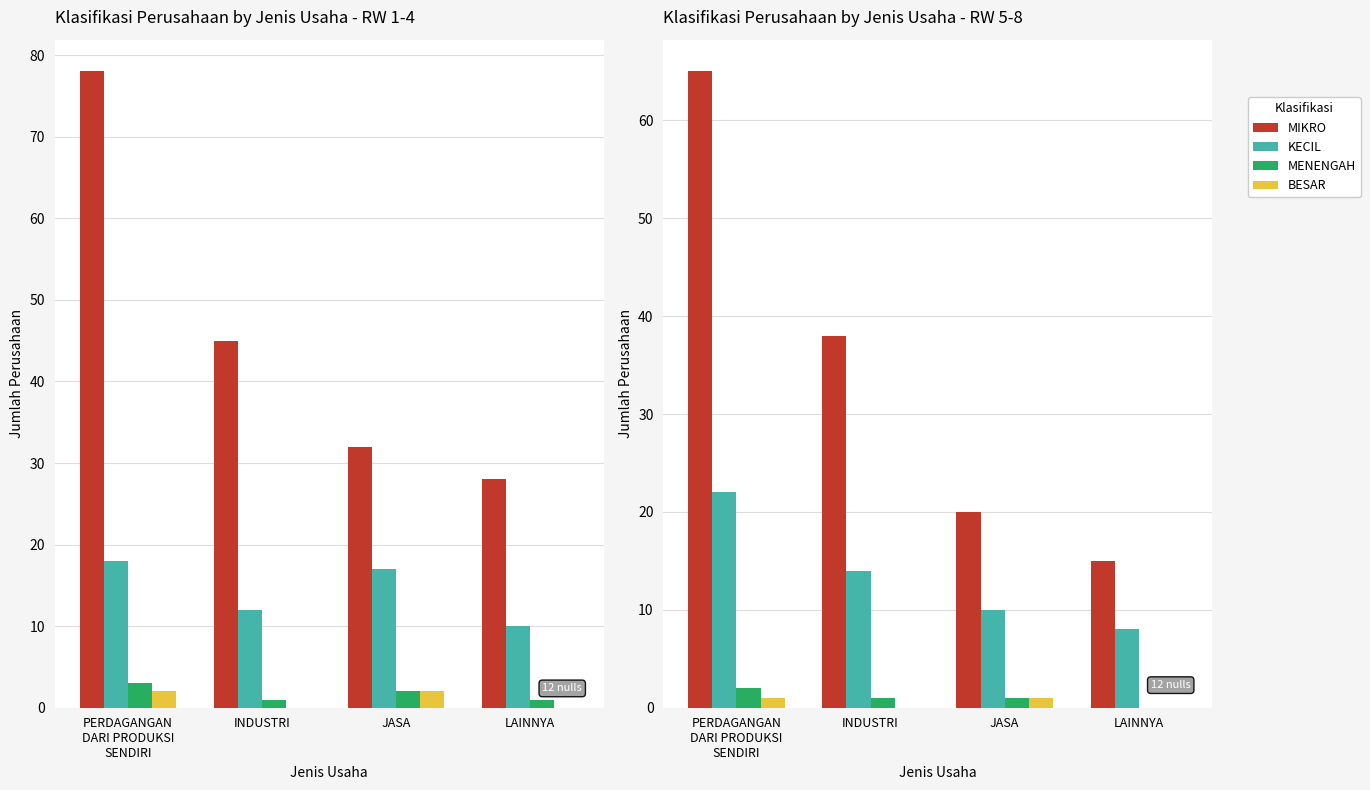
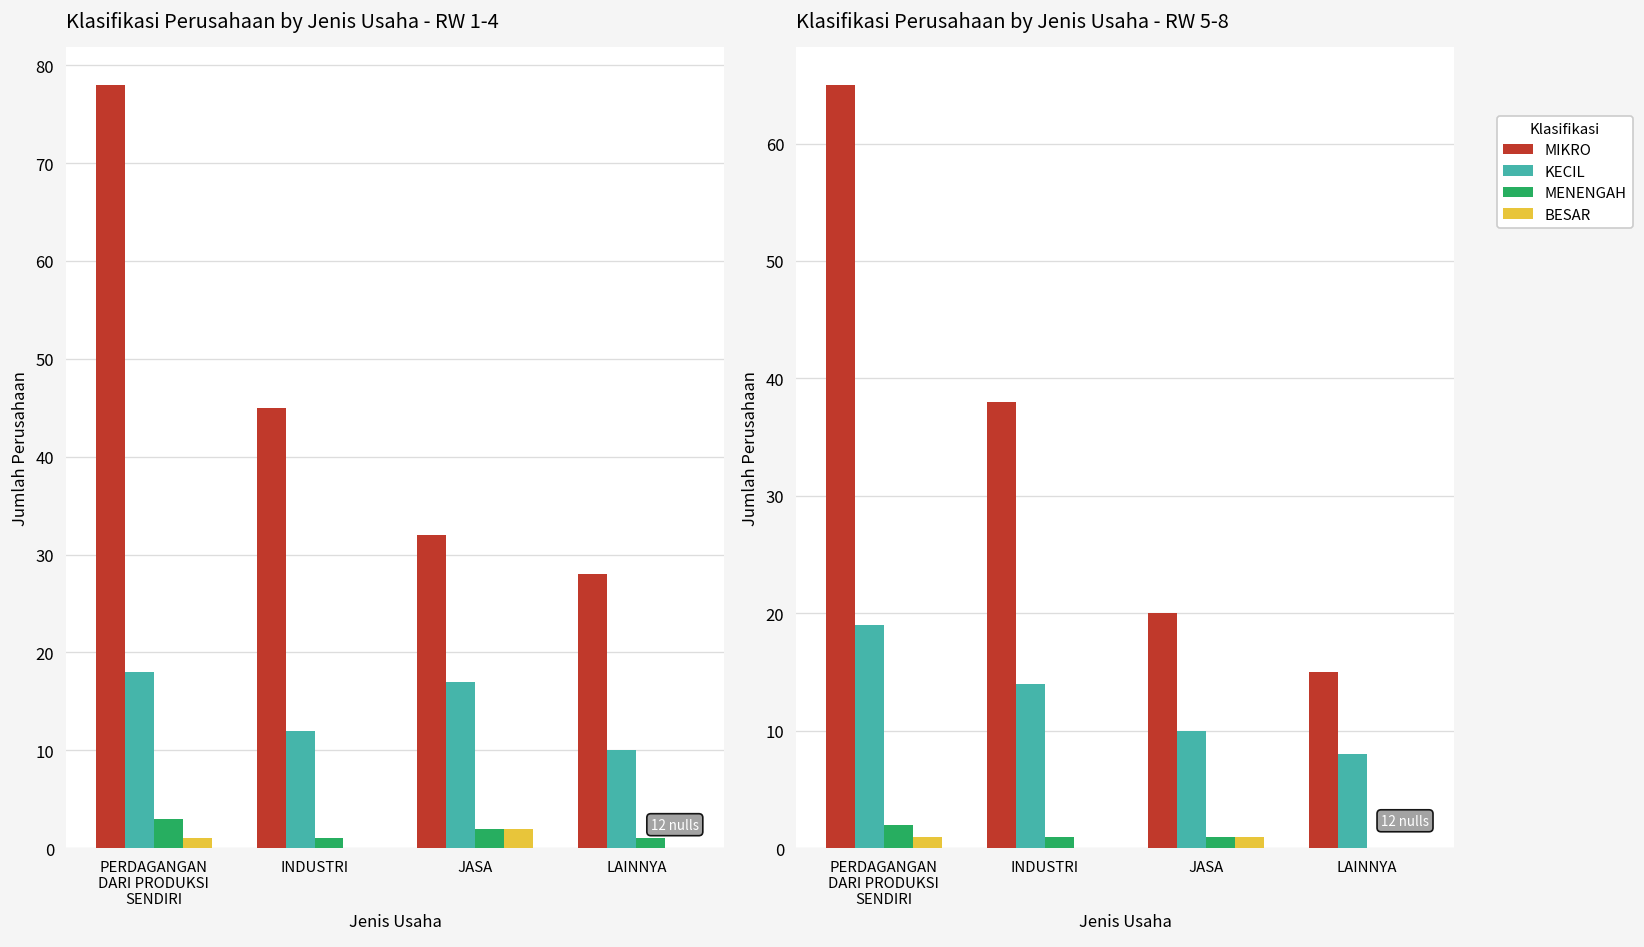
  {
    "Klasifikasi Perusahaan by Jenis Usaha - RW 1-4": {
      "MIKRO": {
        "PERDAGANGAN DARI PRODUKSI SENDIRI": 78,
        "INDUSTRI": 45,
        "JASA": 32,
        "LAINNYA": 28
      },
      "KECIL": {
        "PERDAGANGAN DARI PRODUKSI SENDIRI": 18,
        "INDUSTRI": 12,
        "JASA": 17,
        "LAINNYA": 10
      },
      "MENENGAH": {
        "PERDAGANGAN DARI PRODUKSI SENDIRI": 3,
        "INDUSTRI": 1,
        "JASA": 2
      },
      "BESAR": {
-       "PERDAGANGAN DARI PRODUKSI SENDIRI": 2,
+       "PERDAGANGAN DARI PRODUKSI SENDIRI": 1,
        "INDUSTRI": 0,
        "JASA": 2,
        "LAINNYA": 0
      }
    },
    "Klasifikasi Perusahaan by Jenis Usaha - RW 5-8": {
      "MIKRO": {
        "PERDAGANGAN DARI PRODUKSI SENDIRI": 65,
        "INDUSTRI": 38,
        "JASA": 20,
        "LAINNYA": 15
      },
      "KECIL": {
-       "PERDAGANGAN DARI PRODUKSI SENDIRI": 22,
+       "PERDAGANGAN DARI PRODUKSI SENDIRI": 19,
        "INDUSTRI": 14,
        "JASA": 10,
        "LAINNYA": 8
      },
      "MENENGAH": {
        "PERDAGANGAN DARI PRODUKSI SENDIRI": 2,
        "INDUSTRI": 1,
        "JASA": 1
      },
      "BESAR": {
        "PERDAGANGAN DARI PRODUKSI SENDIRI": 1,
        "INDUSTRI": 0,
        "JASA": 1
      }
    }
  }
